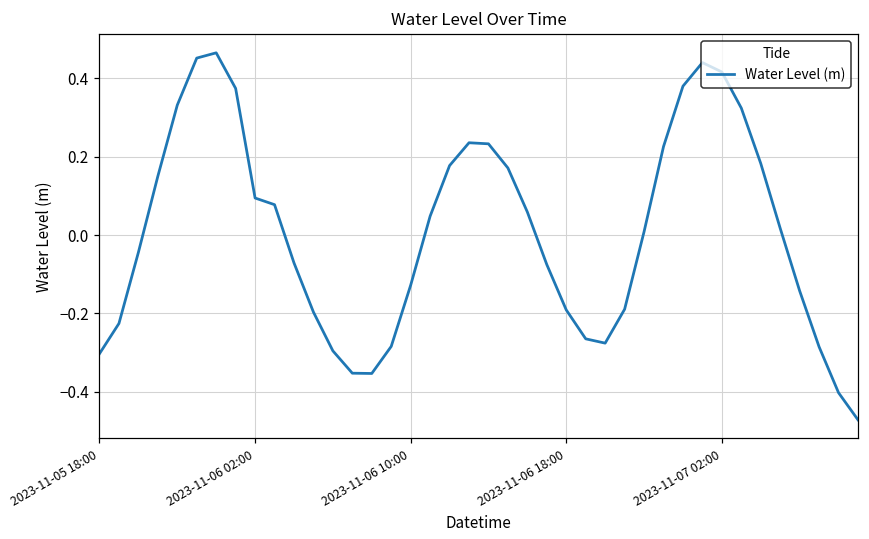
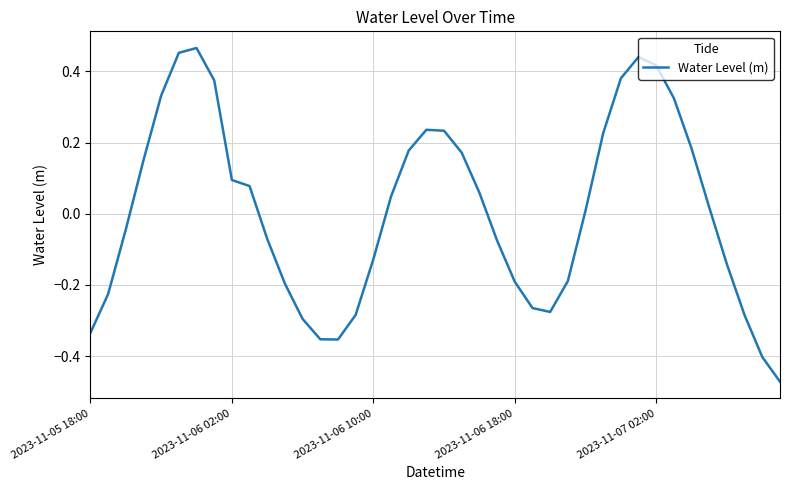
  {
-   "2023-11-05 18:00": -0.30,
+   "2023-11-05 18:00": -0.33,
    "2023-11-06 02:00": 0.09,
    "2023-11-06 10:00": -0.13,
    "2023-11-06 18:00": -0.19
  }
